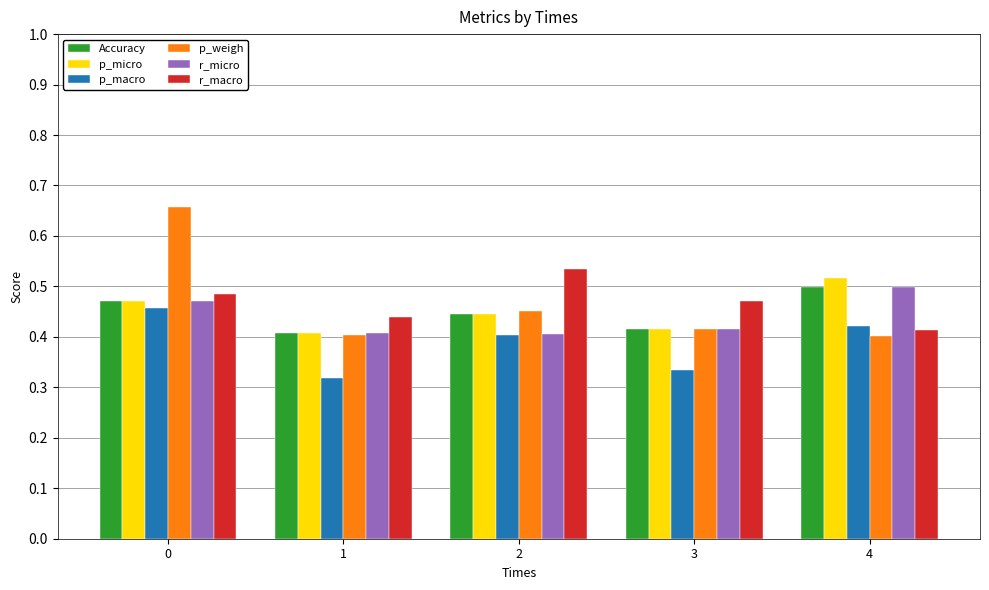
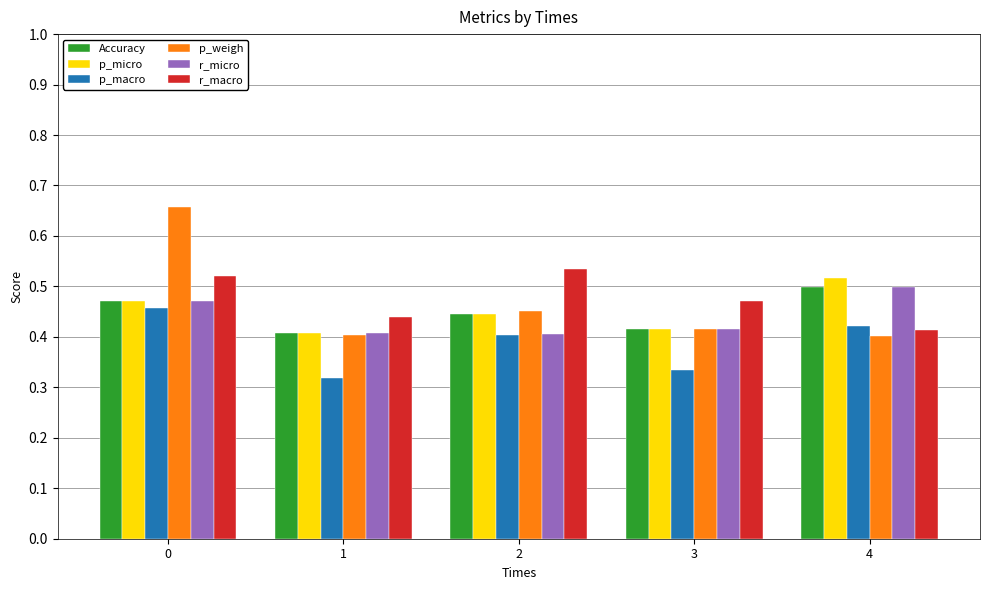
  {
    "Accuracy": {
      "0": 0.47,
      "1": 0.41,
      "2": 0.45,
      "3": 0.42,
      "4": 0.50
    },
    "p_micro": {
      "0": 0.47,
      "1": 0.41,
      "2": 0.45,
      "3": 0.42,
      "4": 0.52
    },
    "p_macro": {
      "0": 0.46,
      "1": 0.32,
      "2": 0.40,
      "3": 0.33,
      "4": 0.42
    },
    "p_weigh": {
      "0": 0.66,
      "1": 0.40,
      "2": 0.45,
      "3": 0.42,
      "4": 0.40
    },
    "r_micro": {
      "0": 0.47,
      "1": 0.41,
      "2": 0.41,
      "3": 0.42,
      "4": 0.50
    },
    "r_macro": {
-     "0": 0.49,
+     "0": 0.52,
      "1": 0.44,
      "2": 0.53,
      "3": 0.47,
      "4": 0.41
    }
  }
